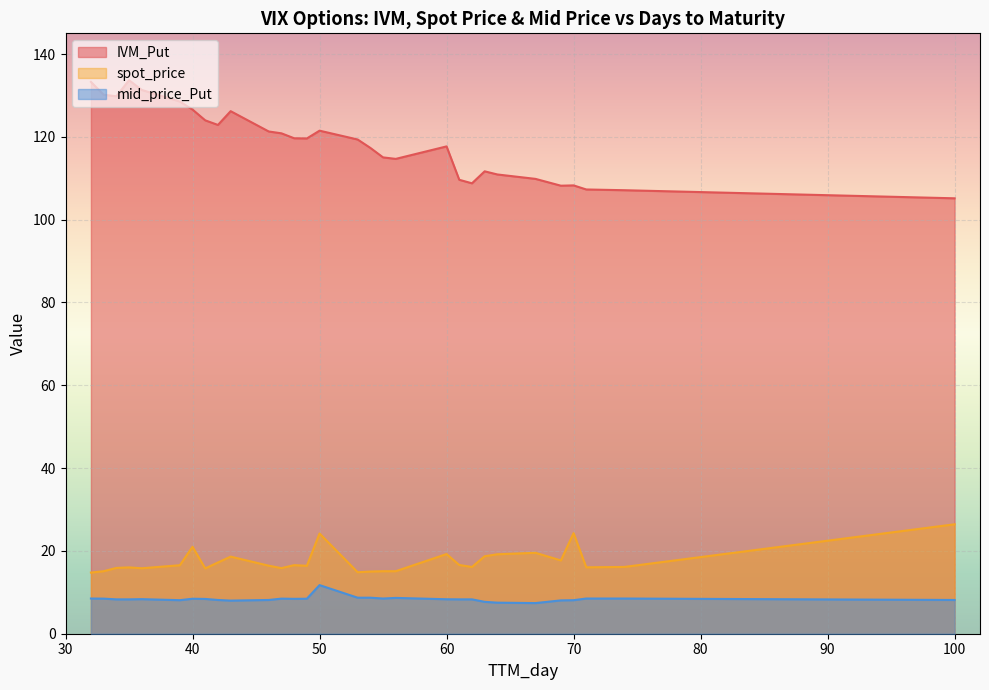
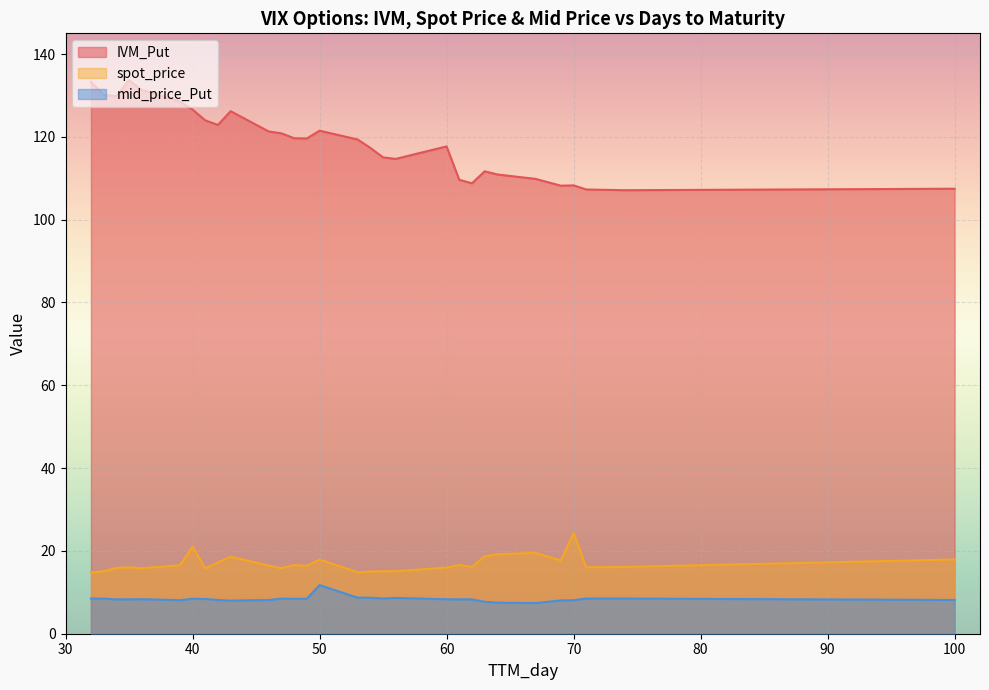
  {
    "IVM_Put": {
      "40": 127,
      "50": 121,
      "60": 118,
      "70": 108,
-     "100": 105
+     "100": 107
    },
    "spot_price": {
      "40": 21,
-     "50": 24,
-     "60": 19,
+     "50": 18,
+     "60": 16,
      "70": 24,
-     "100": 26
+     "100": 18
    },
    "mid_price_Put": {
      "40": 8,
      "50": 12,
      "60": 8,
      "70": 8,
      "100": 8
    }
  }
